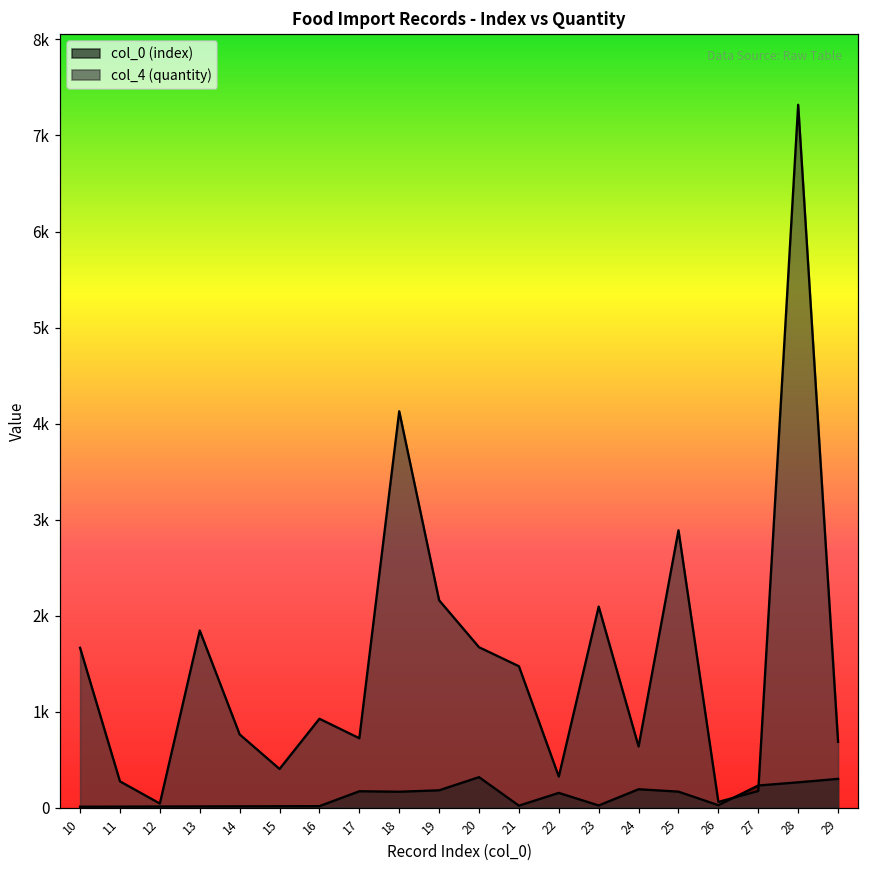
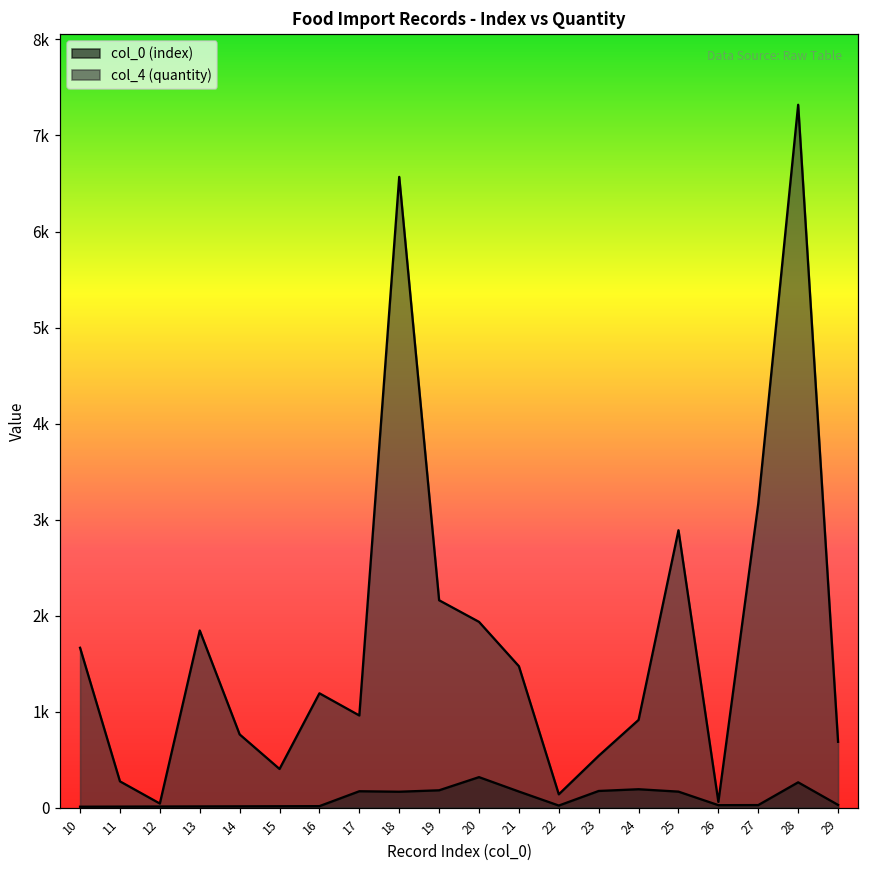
  {
    "col_0 (index)": {
      "10": 0,
      "11": 0,
      "12": 0,
      "13": 0,
      "14": 0,
      "15": 0,
      "16": 0,
      "17": 200,
      "18": 200,
      "19": 200,
      "20": 300,
-     "21": 0,
-     "22": 200,
-     "23": 0,
+     "21": 200,
+     "22": 0,
+     "23": 200,
      "24": 200,
      "25": 200,
      "26": 0,
-     "27": 200,
+     "27": 0,
      "28": 300,
-     "29": 300
+     "29": 0
    },
    "col_4 (quantity)": {
      "10": 1700,
      "11": 300,
      "12": 0,
      "13": 1800,
      "14": 800,
      "15": 400,
-     "16": 900,
-     "17": 700,
-     "18": 4100,
+     "16": 1200,
+     "17": 1000,
+     "18": 6600,
      "19": 2200,
-     "20": 1700,
+     "20": 1900,
      "21": 1500,
-     "22": 300,
-     "23": 2100,
-     "24": 600,
+     "22": 100,
+     "23": 500,
+     "24": 900,
      "25": 2900,
      "26": 100,
-     "27": 200,
+     "27": 3200,
      "28": 7300,
      "29": 700
    }
  }
